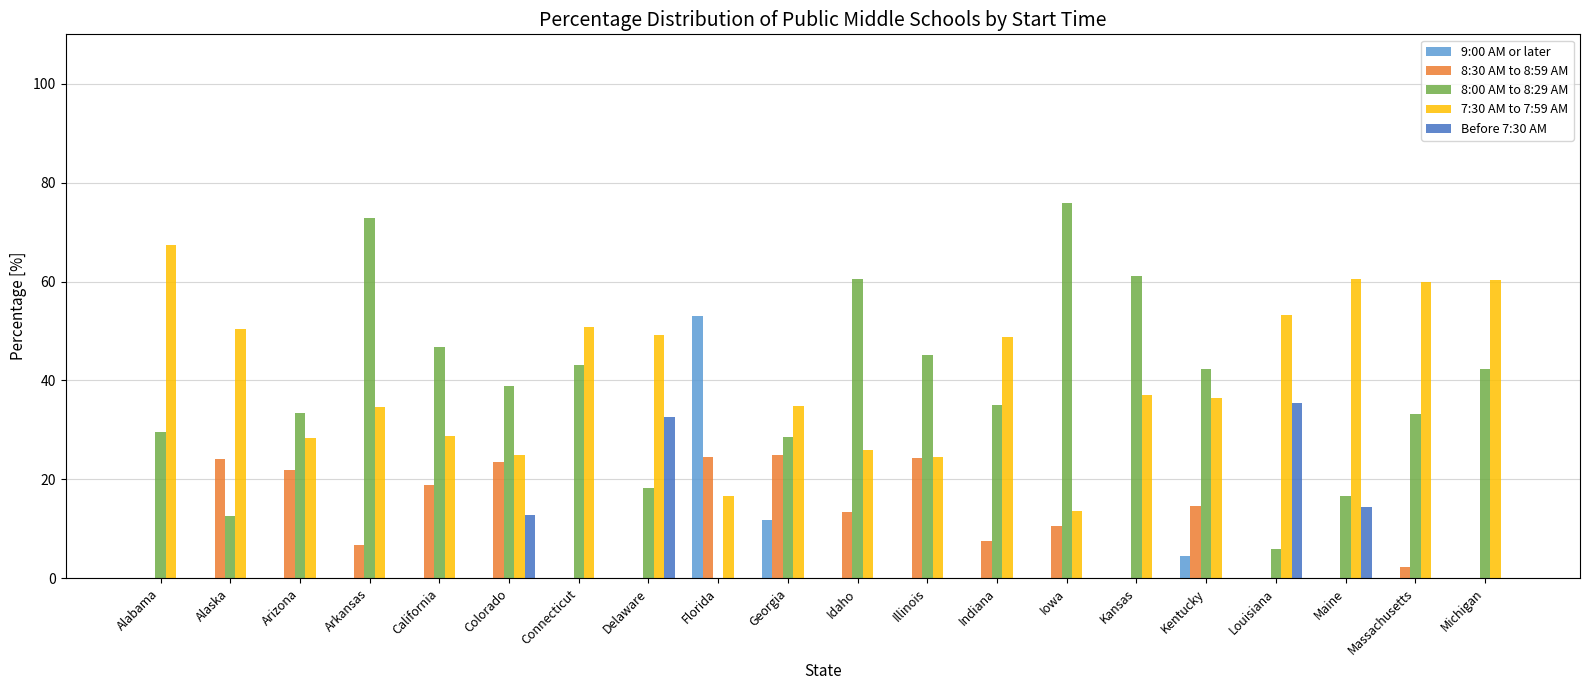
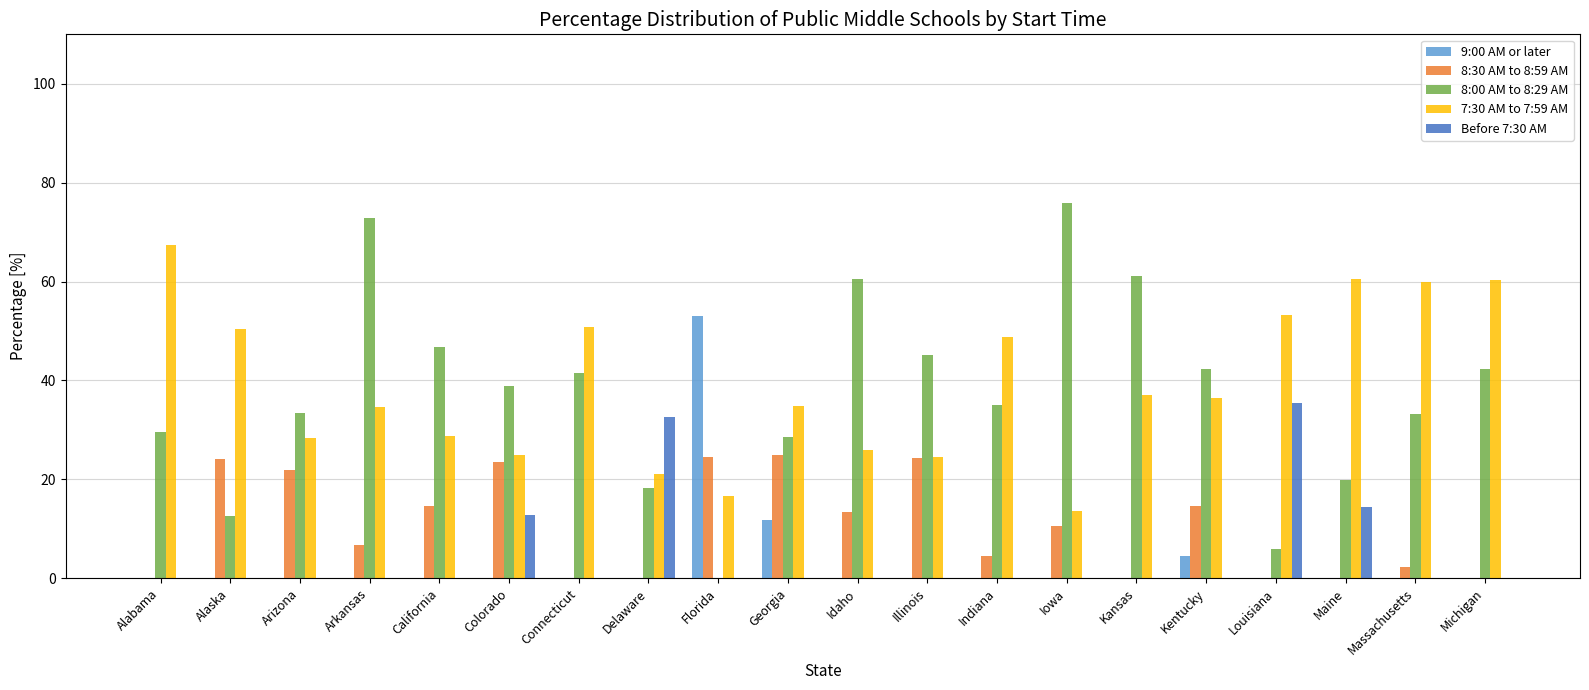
  {
    "8:30 AM to 8:59 AM": {
      "Alabama": 0,
      "Alaska": 24,
      "Arizona": 22,
      "Arkansas": 7,
-     "California": 19,
+     "California": 15,
      "Colorado": 23,
      "Connecticut": 0,
      "Delaware": 0,
      "Florida": 25,
      "Georgia": 25,
      "Idaho": 13,
      "Illinois": 24,
-     "Indiana": 8,
+     "Indiana": 5,
      "Iowa": 11,
      "Kansas": 0,
      "Kentucky": 15,
      "Louisiana": 0,
      "Maine": 0,
      "Massachusetts": 2,
      "Michigan": 0
    },
    "8:00 AM to 8:29 AM": {
      "Alabama": 30,
      "Alaska": 13,
      "Arizona": 34,
      "Arkansas": 73,
      "California": 47,
      "Colorado": 39,
-     "Connecticut": 43,
+     "Connecticut": 41,
      "Delaware": 18,
      "Florida": 0,
      "Georgia": 29,
      "Idaho": 61,
      "Illinois": 45,
      "Indiana": 35,
      "Iowa": 76,
      "Kansas": 61,
      "Kentucky": 42,
      "Louisiana": 6,
-     "Maine": 17,
+     "Maine": 20,
      "Massachusetts": 33,
      "Michigan": 42
    },
    "7:30 AM to 7:59 AM": {
      "Alabama": 67,
      "Alaska": 50,
      "Arizona": 28,
      "Arkansas": 35,
      "California": 29,
      "Colorado": 25,
      "Connecticut": 51,
-     "Delaware": 49,
+     "Delaware": 21,
      "Florida": 17,
      "Georgia": 35,
      "Idaho": 26,
      "Illinois": 25,
      "Indiana": 49,
      "Iowa": 14,
      "Kansas": 37,
      "Kentucky": 37,
      "Louisiana": 53,
      "Maine": 61,
      "Massachusetts": 60,
      "Michigan": 60
    }
  }
